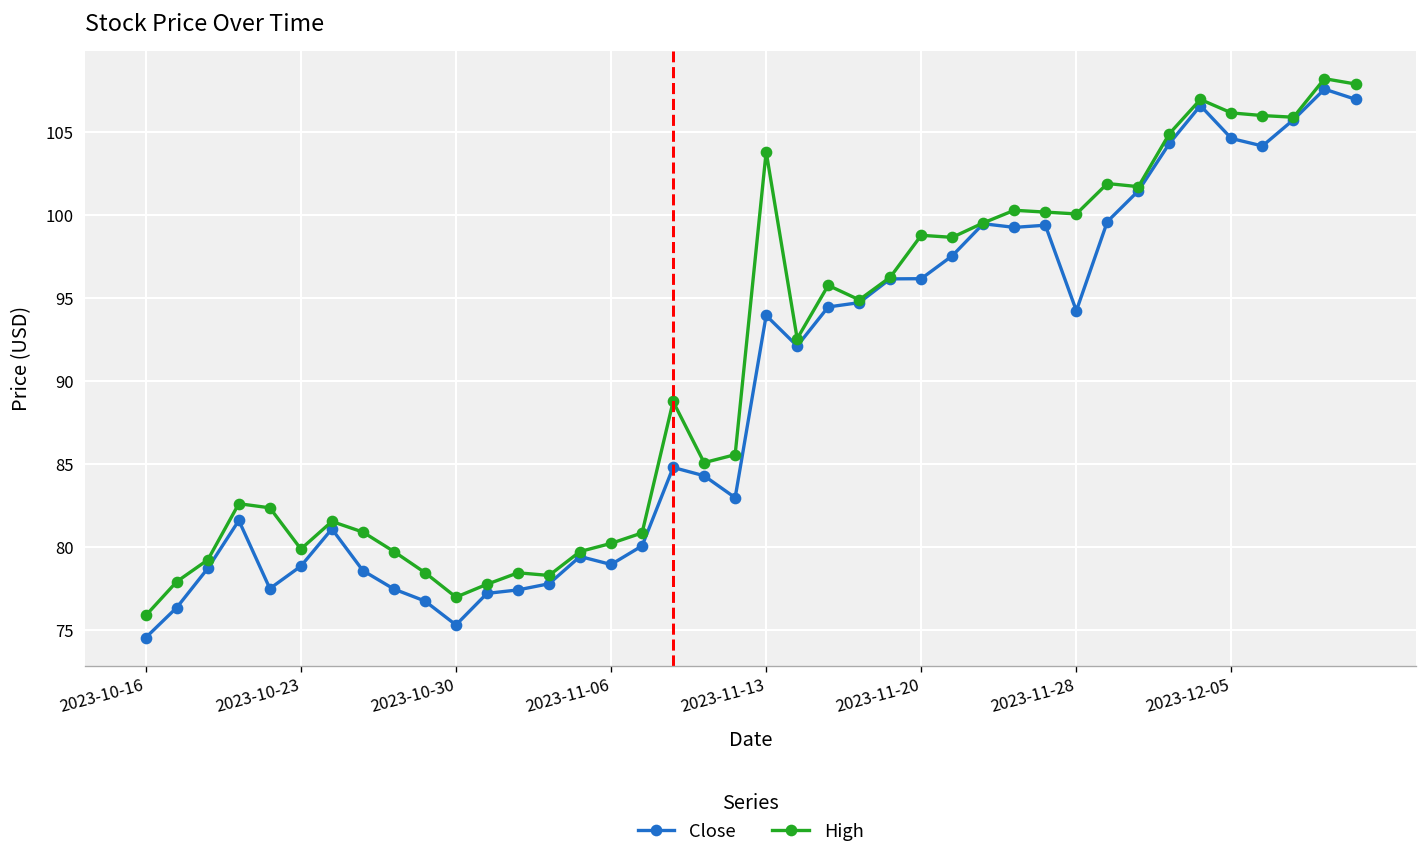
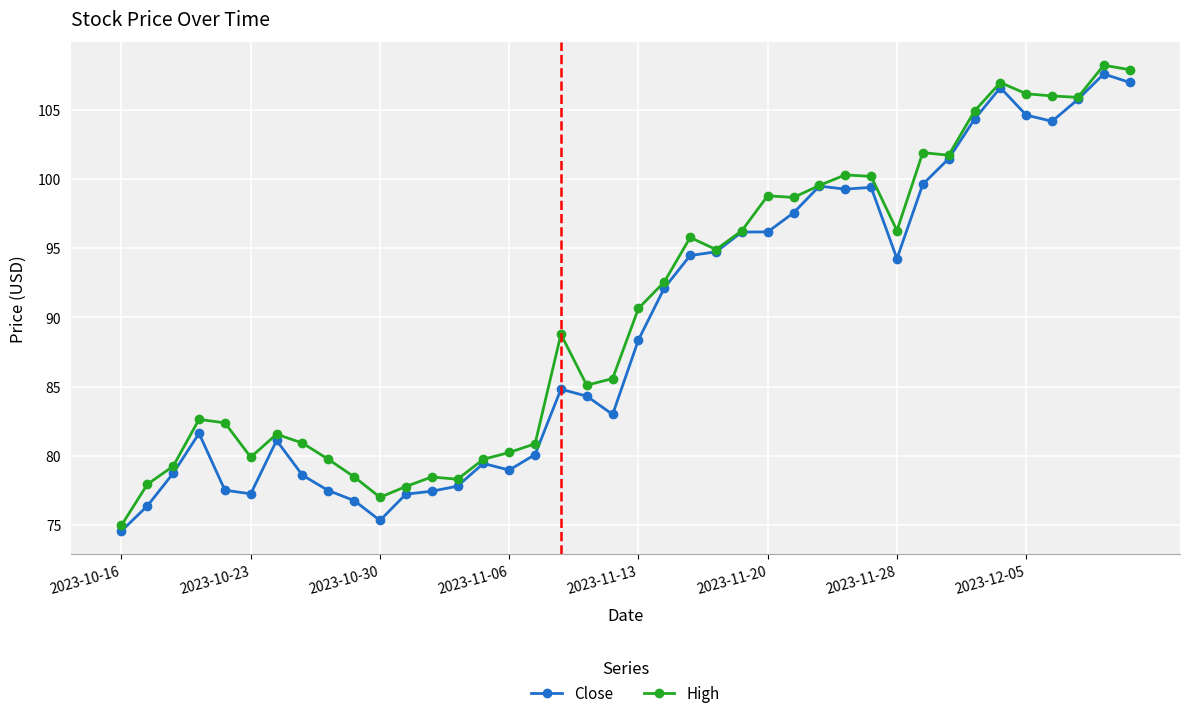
  {
    "Close": {
      "2023-10-16": 74.6,
-     "2023-10-23": 78.9,
+     "2023-10-23": 77.3,
      "2023-10-30": 75.3,
      "2023-11-06": 79.0,
-     "2023-11-13": 94.0,
+     "2023-11-13": 88.4,
      "2023-11-20": 96.2,
      "2023-11-28": 94.2,
      "2023-12-05": 104.6
    },
    "High": {
-     "2023-10-16": 75.9,
+     "2023-10-16": 75.0,
      "2023-10-23": 79.9,
      "2023-10-30": 77.0,
      "2023-11-06": 80.2,
-     "2023-11-13": 103.8,
+     "2023-11-13": 90.7,
      "2023-11-20": 98.8,
-     "2023-11-28": 100.1,
+     "2023-11-28": 96.3,
      "2023-12-05": 106.2
    }
  }
